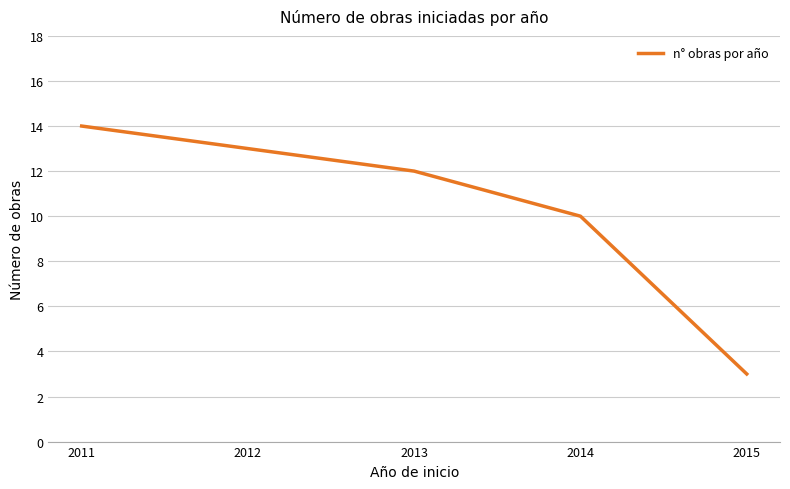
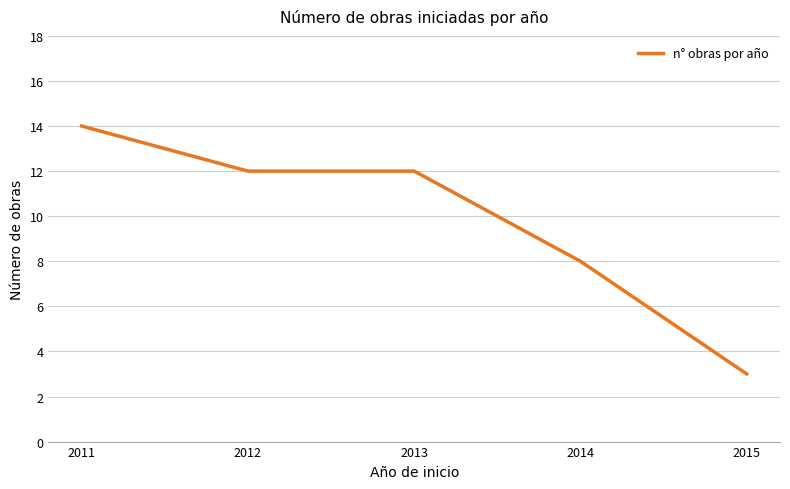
  {
    "2011": 14,
-   "2012": 13,
+   "2012": 12,
    "2013": 12,
-   "2014": 10,
+   "2014": 8,
    "2015": 3
  }
